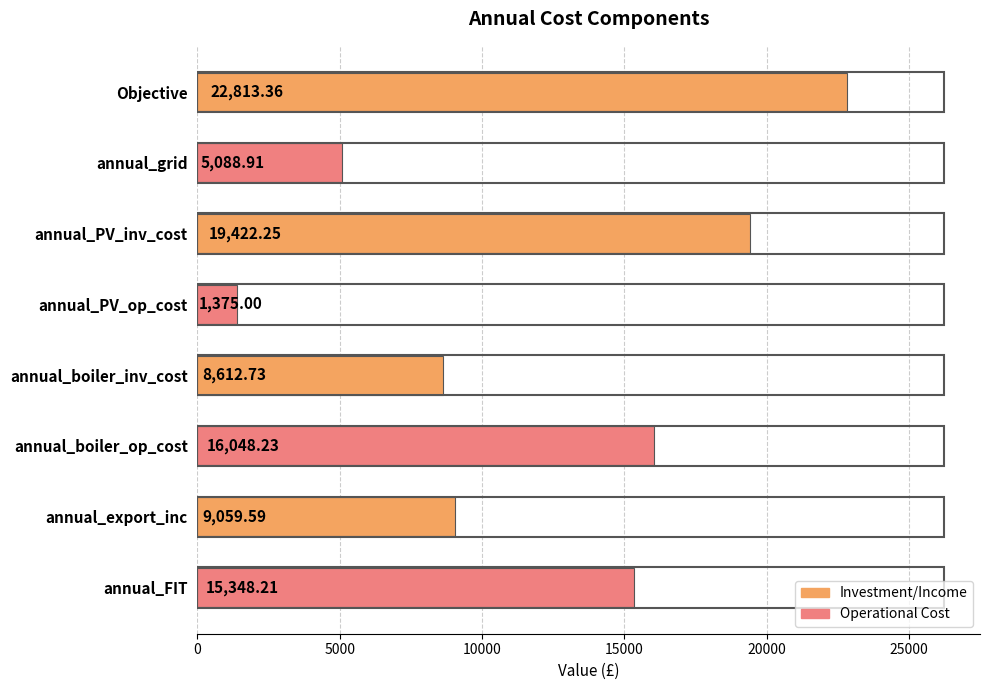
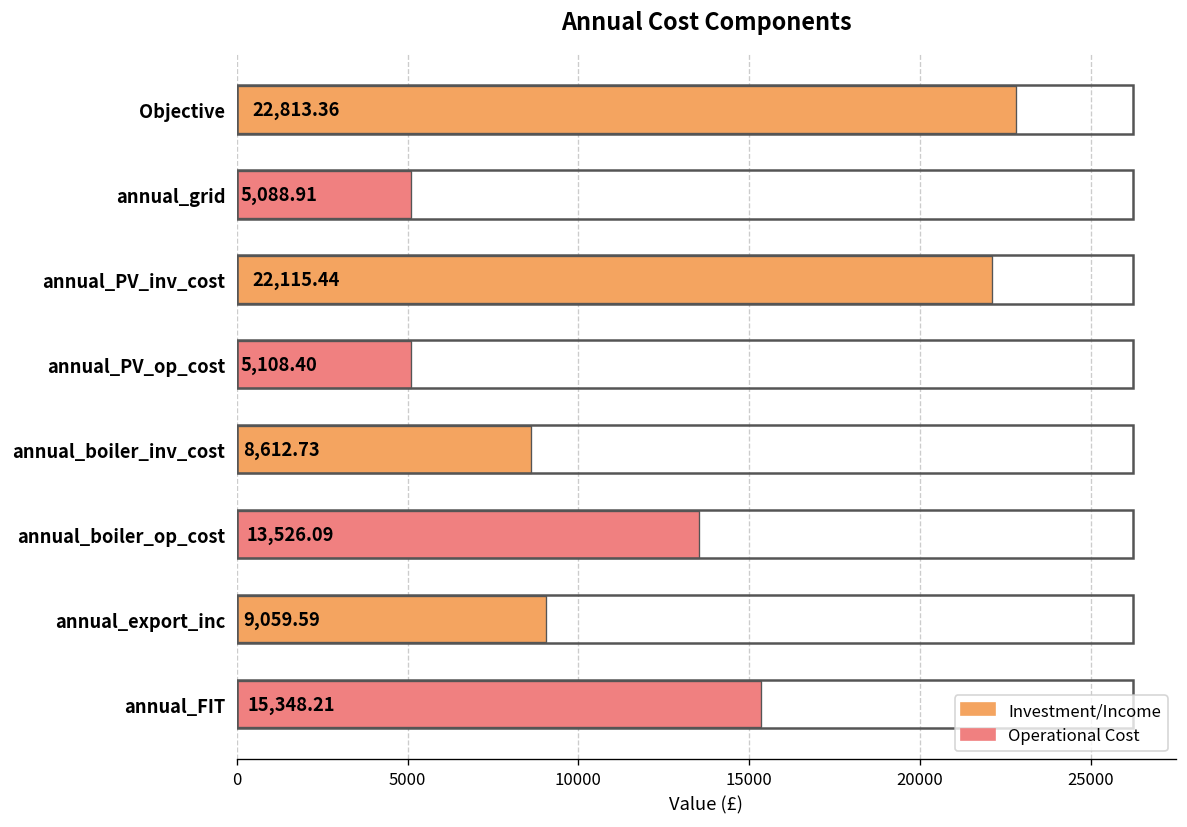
  {
    "Objective": "22,813.36",
    "annual_grid": "5,088.91",
-   "annual_PV_inv_cost": "19,422.25",
-   "annual_PV_op_cost": "1,375.00",
+   "annual_PV_inv_cost": "22,115.44",
+   "annual_PV_op_cost": "5,108.40",
    "annual_boiler_inv_cost": "8,612.73",
-   "annual_boiler_op_cost": "16,048.23",
+   "annual_boiler_op_cost": "13,526.09",
    "annual_export_inc": "9,059.59",
    "annual_FIT": "15,348.21"
  }
